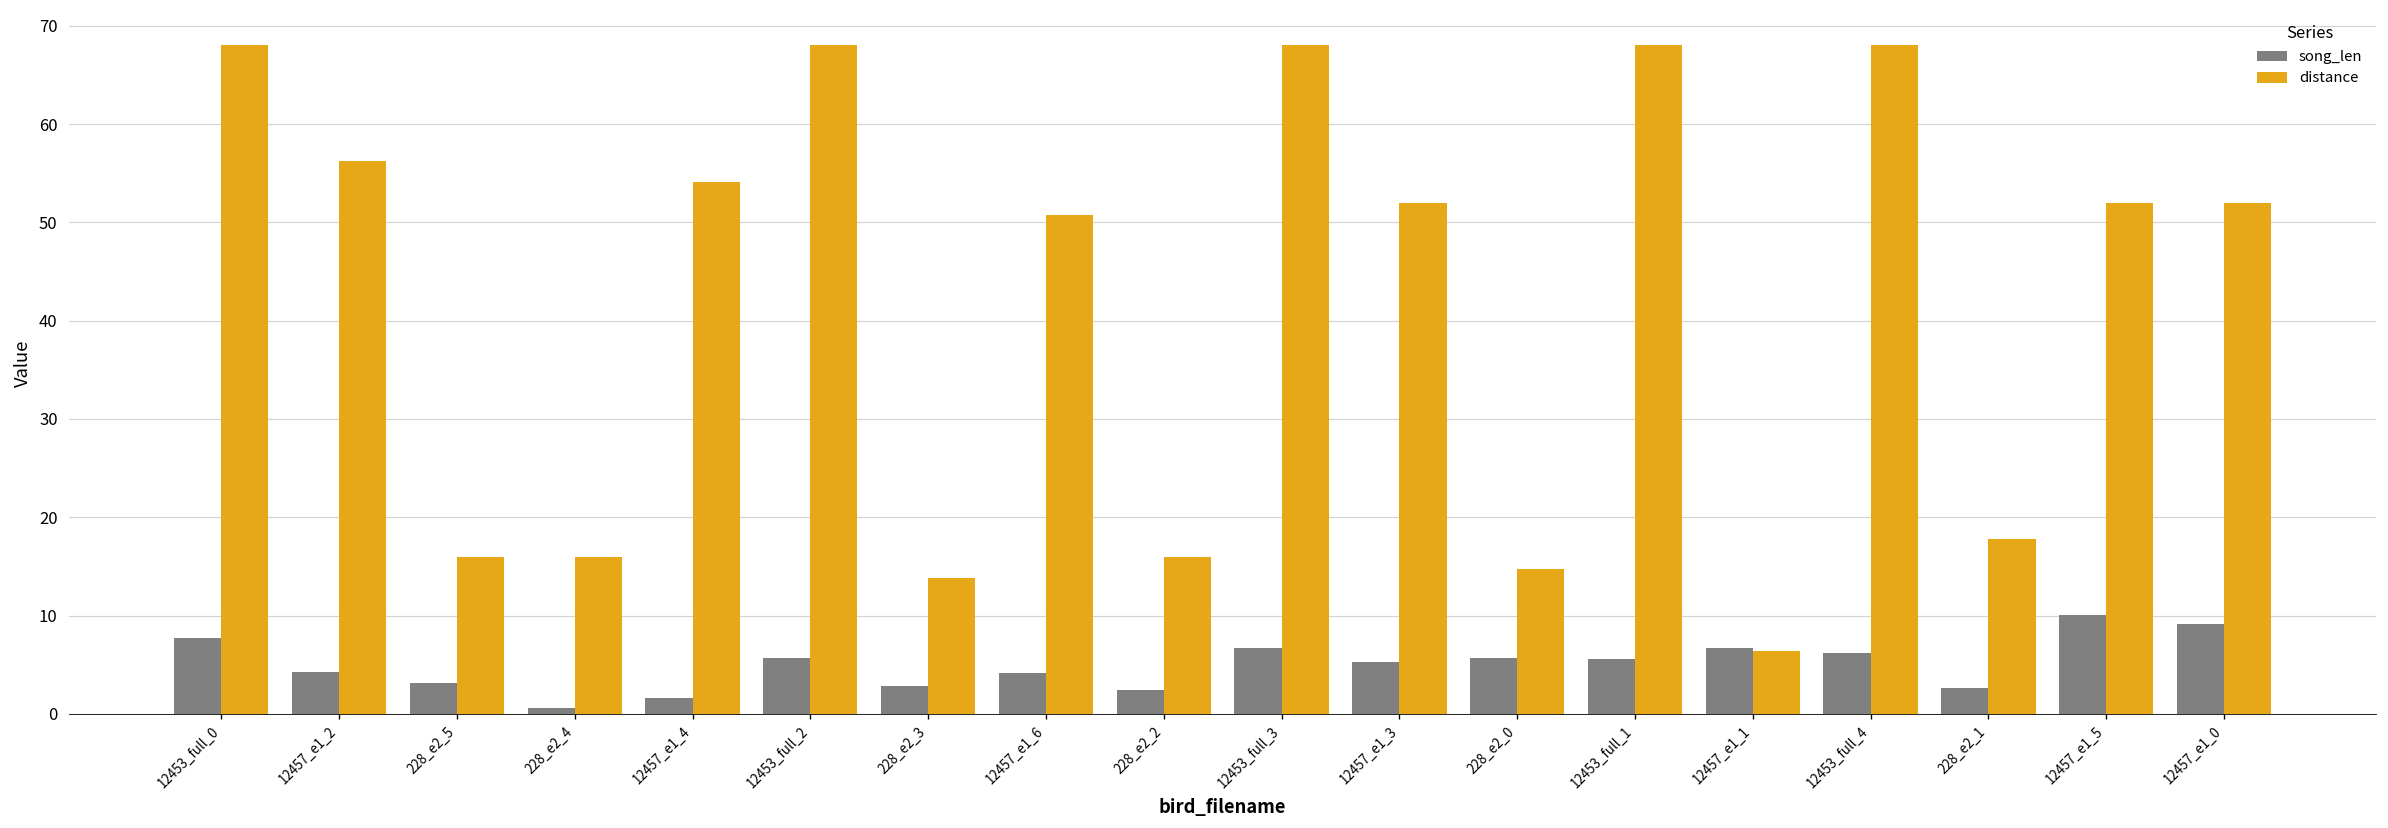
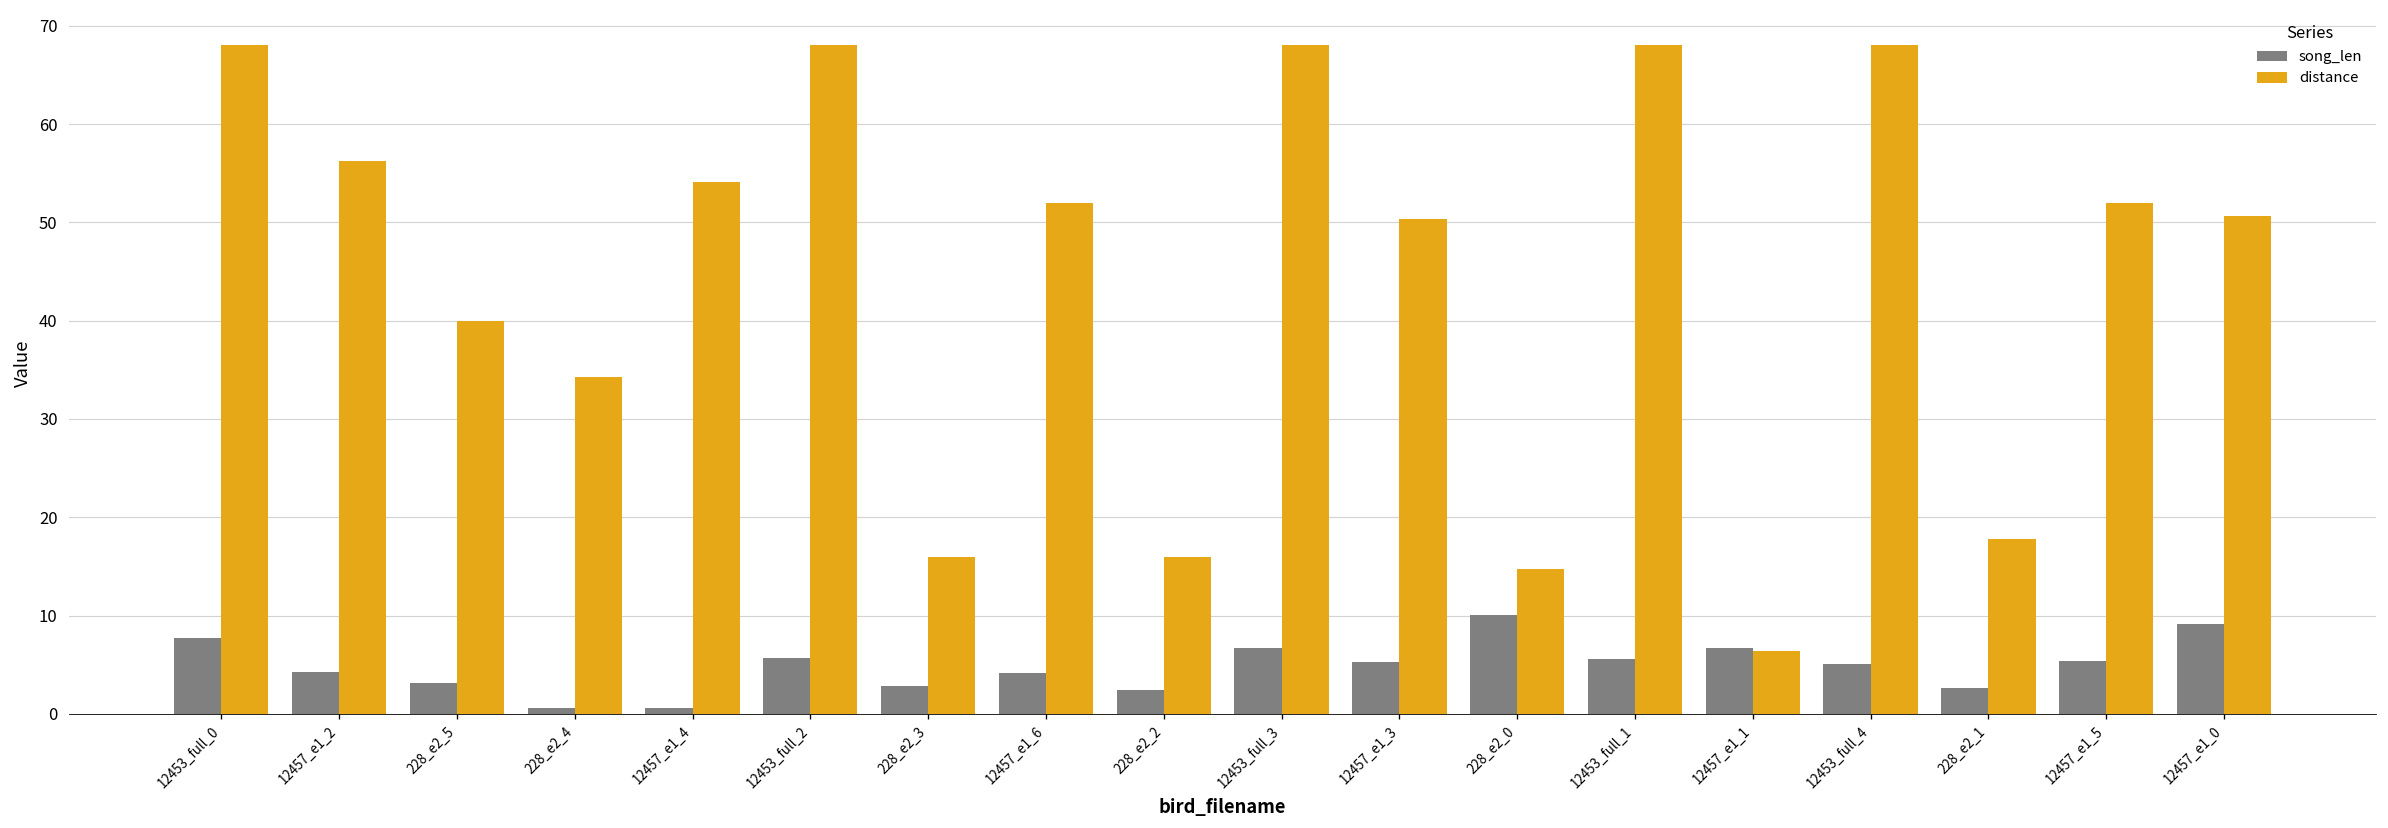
  {
    "song_len": {
      "12453_full_0": 8,
      "12457_e1_2": 4,
      "228_e2_5": 3,
      "228_e2_4": 1,
-     "12457_e1_4": 2,
+     "12457_e1_4": 1,
      "12453_full_2": 6,
      "228_e2_3": 3,
      "12457_e1_6": 4,
      "228_e2_2": 2,
      "12453_full_3": 7,
      "12457_e1_3": 5,
-     "228_e2_0": 6,
+     "228_e2_0": 10,
      "12453_full_1": 6,
      "12457_e1_1": 7,
-     "12453_full_4": 6,
+     "12453_full_4": 5,
      "228_e2_1": 3,
-     "12457_e1_5": 10,
+     "12457_e1_5": 5,
      "12457_e1_0": 9
    },
    "distance": {
      "12453_full_0": 68,
      "12457_e1_2": 56,
-     "228_e2_5": 16,
-     "228_e2_4": 16,
+     "228_e2_5": 40,
+     "228_e2_4": 34,
      "12457_e1_4": 54,
      "12453_full_2": 68,
-     "228_e2_3": 14,
-     "12457_e1_6": 51,
+     "228_e2_3": 16,
+     "12457_e1_6": 52,
      "228_e2_2": 16,
      "12453_full_3": 68,
-     "12457_e1_3": 52,
+     "12457_e1_3": 50,
      "228_e2_0": 15,
      "12453_full_1": 68,
      "12457_e1_1": 6,
      "12453_full_4": 68,
      "228_e2_1": 18,
      "12457_e1_5": 52,
-     "12457_e1_0": 52
+     "12457_e1_0": 51
    }
  }
